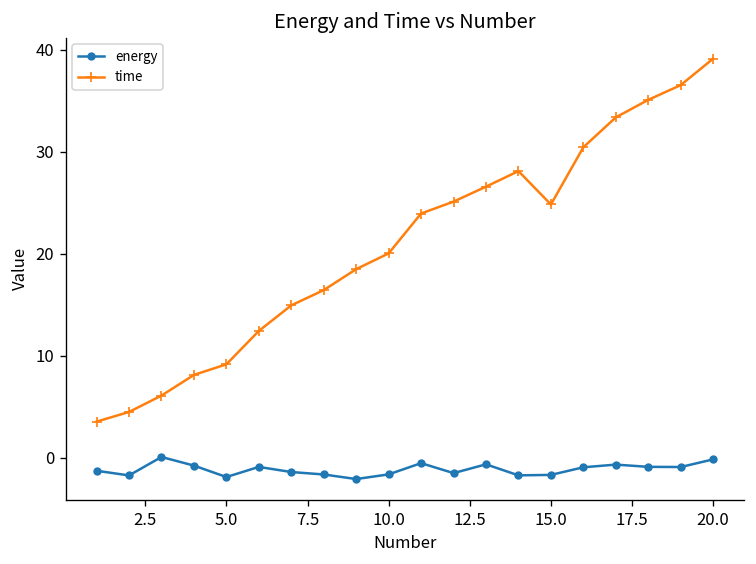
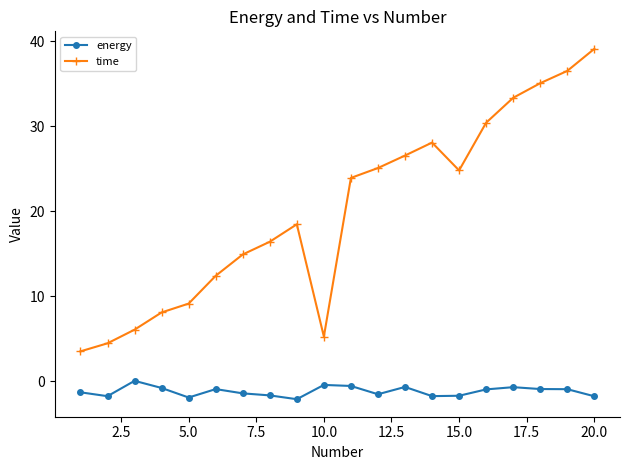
  {
    "energy": {
      "5.0": -2,
-     "10.0": -2,
+     "10.0": 0,
      "15.0": -2,
-     "20.0": 0
+     "20.0": -2
    },
    "time": {
      "5.0": 9,
-     "10.0": 20,
+     "10.0": 5,
      "15.0": 25,
      "20.0": 39
    }
  }
